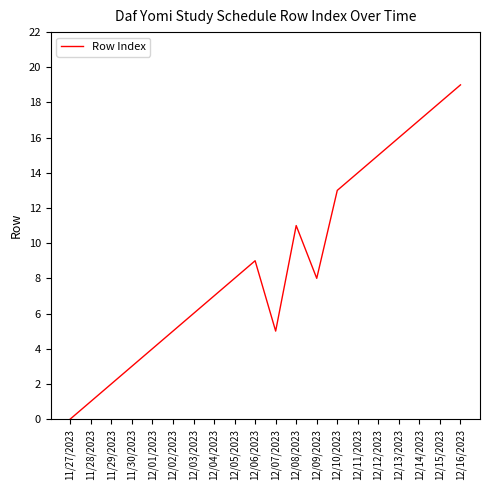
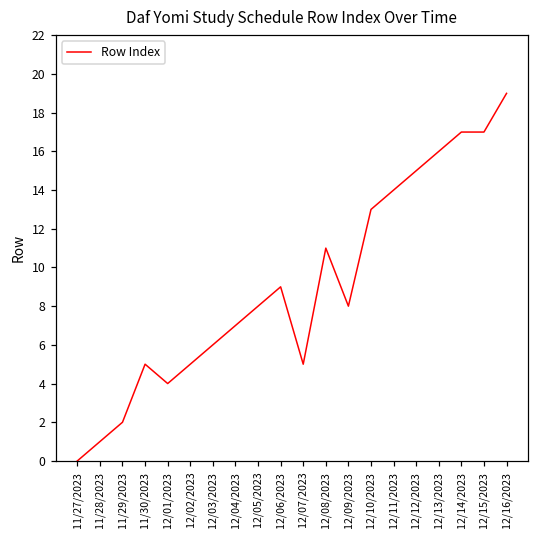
  {
    "11/27/2023": 0,
    "11/28/2023": 1,
    "11/29/2023": 2,
-   "11/30/2023": 3,
+   "11/30/2023": 5,
    "12/01/2023": 4,
    "12/02/2023": 5,
    "12/03/2023": 6,
    "12/04/2023": 7,
    "12/05/2023": 8,
    "12/06/2023": 9,
    "12/07/2023": 5,
    "12/08/2023": 11,
    "12/09/2023": 8,
    "12/10/2023": 13,
    "12/11/2023": 14,
    "12/12/2023": 15,
    "12/13/2023": 16,
    "12/14/2023": 17,
-   "12/15/2023": 18,
+   "12/15/2023": 17,
    "12/16/2023": 19
  }
